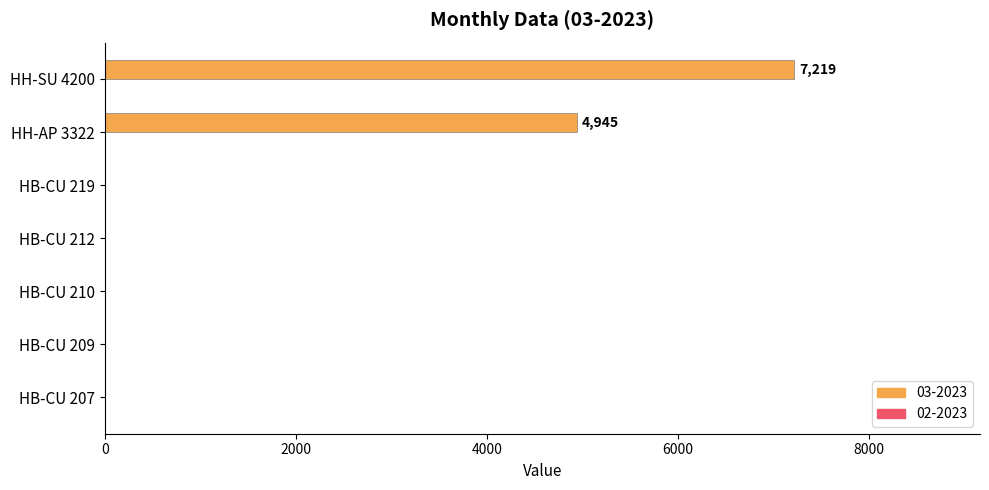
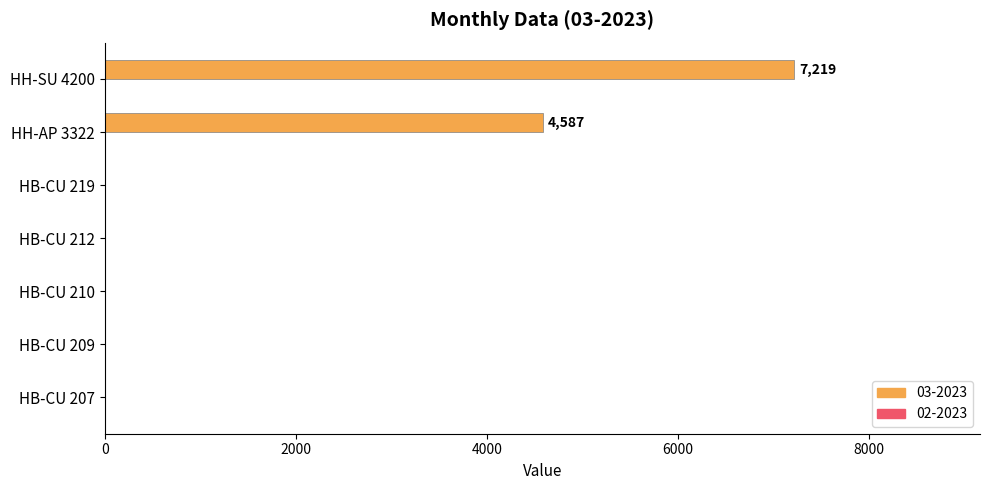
  {
    "03-2023": {
      "HH-SU 4200": "7,219",
-     "HH-AP 3322": "4,945"
+     "HH-AP 3322": "4,587"
    },
    "02-2023": {
      "HH-SU 4200": "0",
      "HH-AP 3322": "0",
      "HB-CU 219": "0",
      "HB-CU 212": "0",
      "HB-CU 210": "0",
      "HB-CU 209": "0",
      "HB-CU 207": "0"
    }
  }
